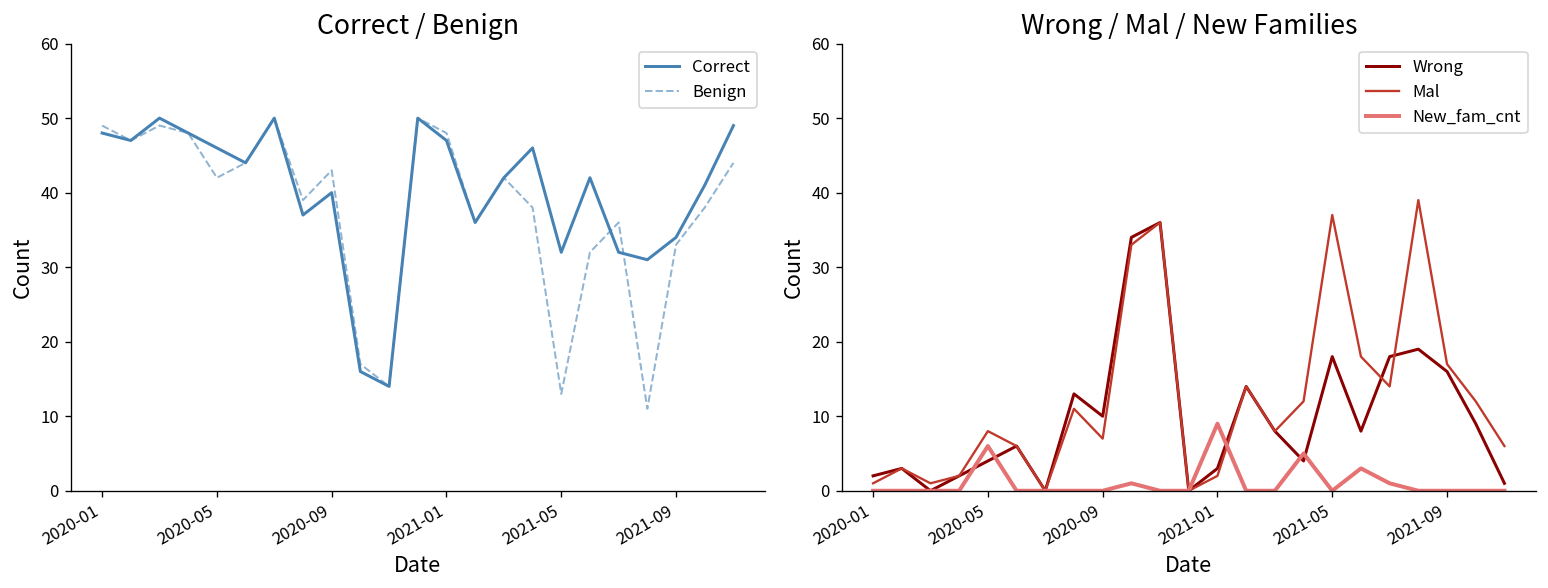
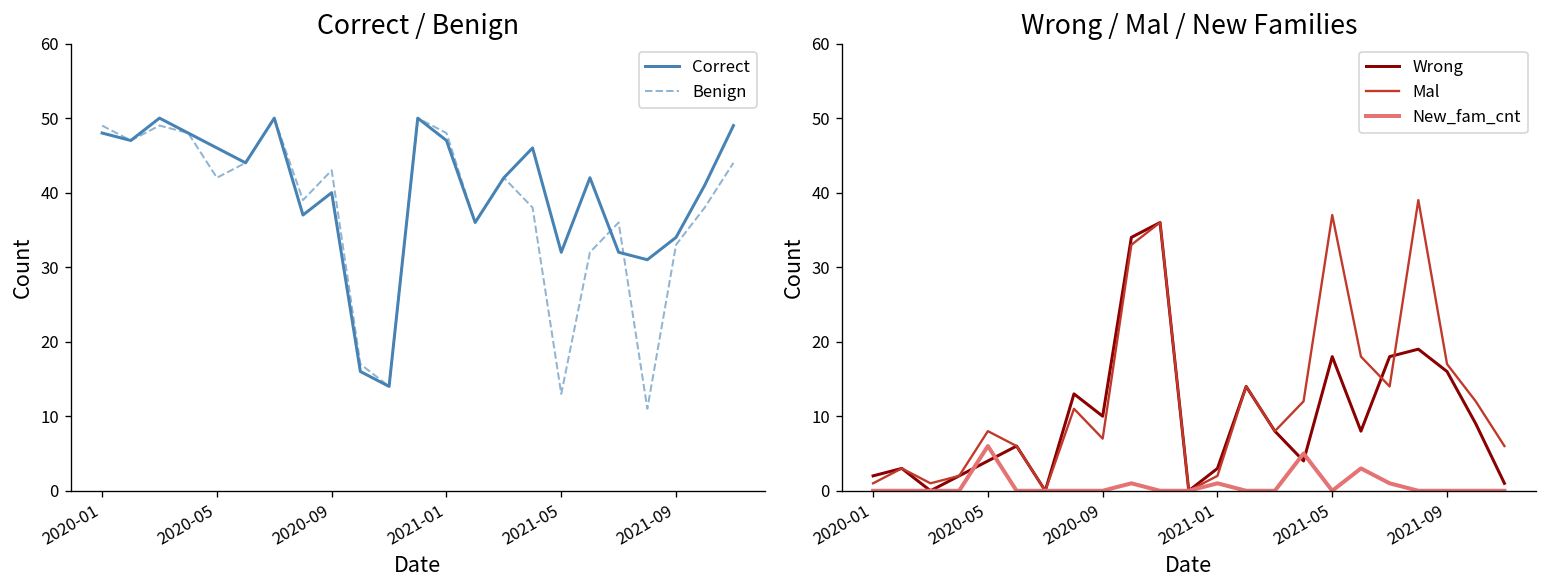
  {
    "Wrong / Mal / New Families": {
      "Wrong": {
        "2020-01": 2,
        "2020-05": 4,
        "2020-09": 10,
        "2021-01": 3,
        "2021-05": 18,
        "2021-09": 16
      },
      "Mal": {
        "2020-01": 1,
        "2020-05": 8,
        "2020-09": 7,
        "2021-01": 2,
        "2021-05": 37,
        "2021-09": 17
      },
      "New_fam_cnt": {
        "2020-01": 0,
        "2020-05": 6,
        "2020-09": 0,
-       "2021-01": 9,
+       "2021-01": 1,
        "2021-05": 0,
        "2021-09": 0
      }
    }
  }
